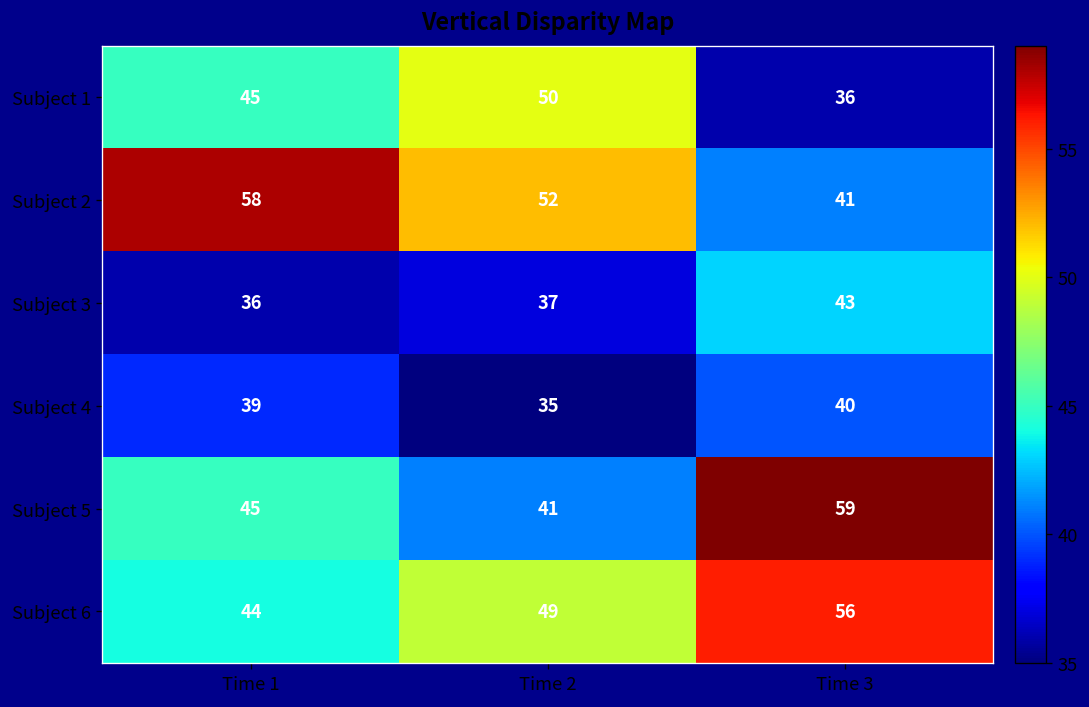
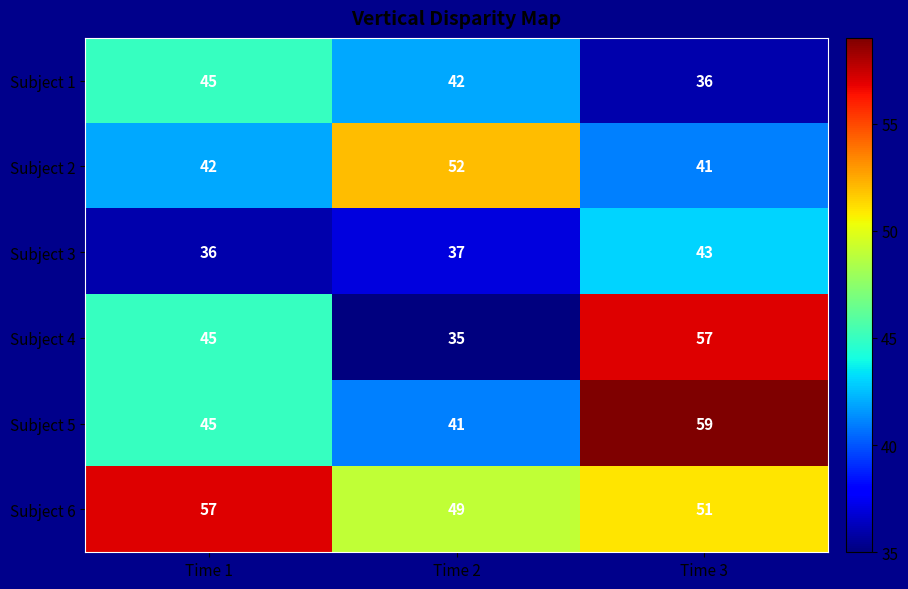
  {
    "Subject 1": {
      "Time 1": 45,
-     "Time 2": 50,
+     "Time 2": 42,
      "Time 3": 36
    },
    "Subject 2": {
-     "Time 1": 58,
+     "Time 1": 42,
      "Time 2": 52,
      "Time 3": 41
    },
    "Subject 3": {
      "Time 1": 36,
      "Time 2": 37,
      "Time 3": 43
    },
    "Subject 4": {
-     "Time 1": 39,
+     "Time 1": 45,
      "Time 2": 35,
-     "Time 3": 40
+     "Time 3": 57
    },
    "Subject 5": {
      "Time 1": 45,
      "Time 2": 41,
      "Time 3": 59
    },
    "Subject 6": {
-     "Time 1": 44,
+     "Time 1": 57,
      "Time 2": 49,
-     "Time 3": 56
+     "Time 3": 51
    }
  }
